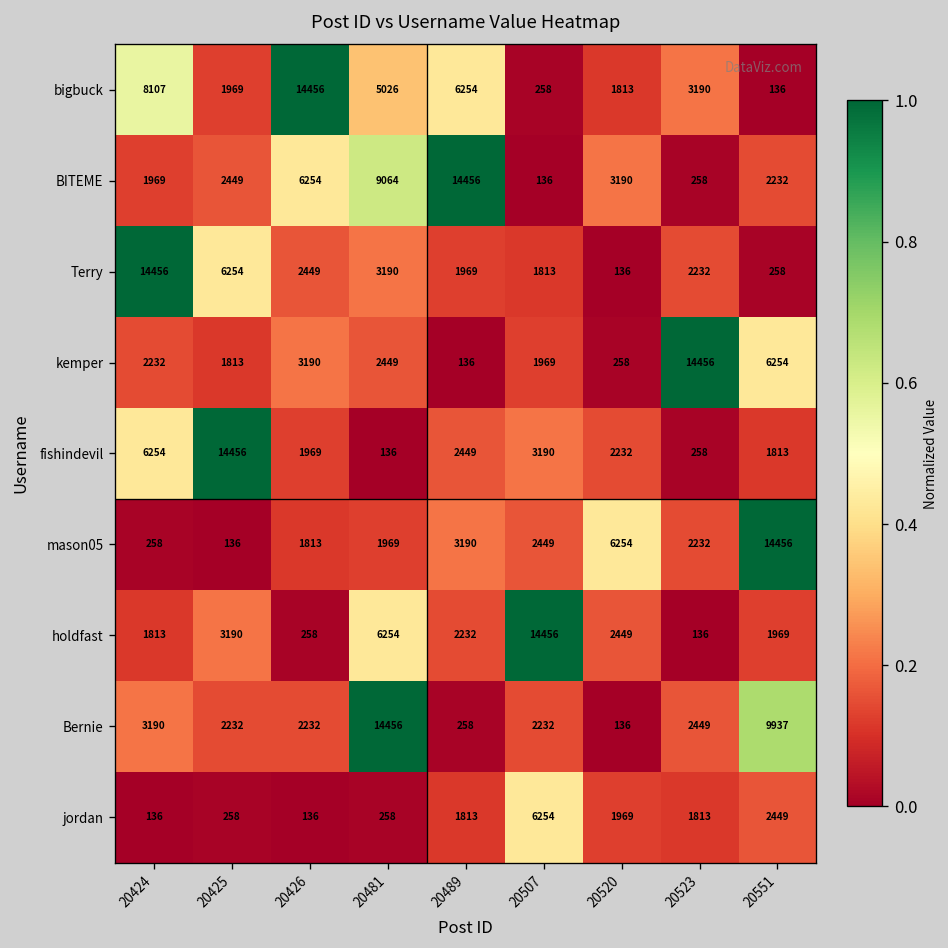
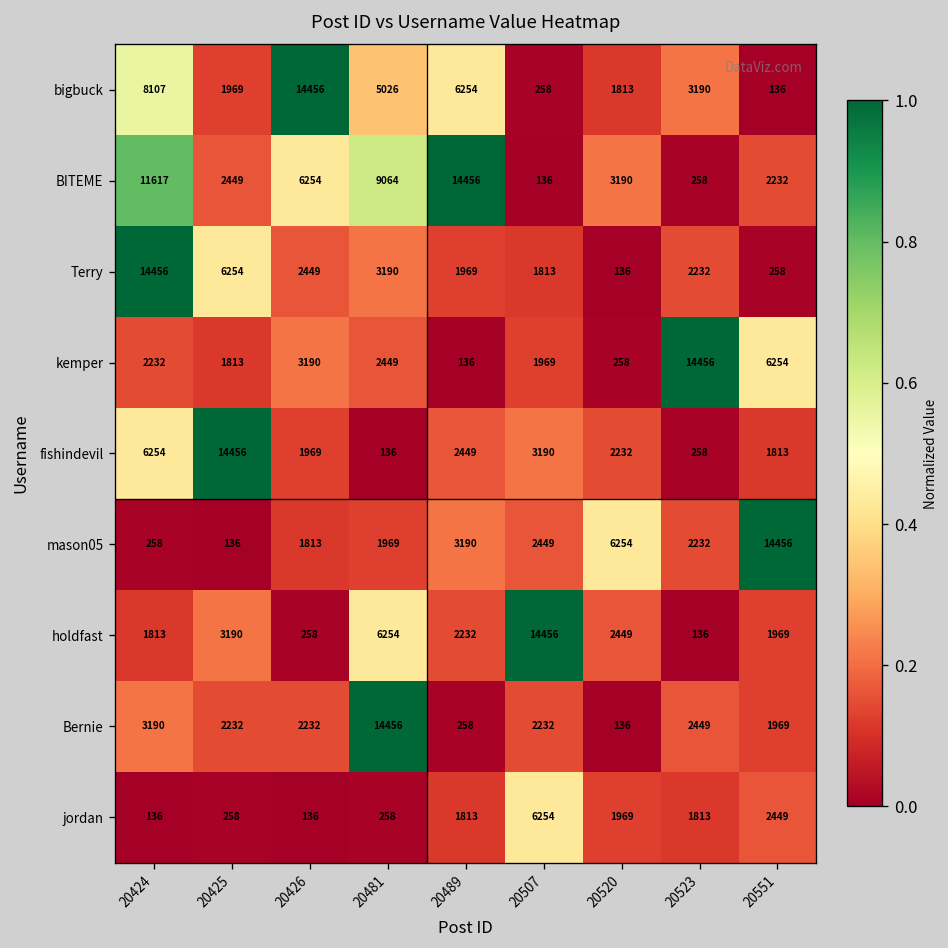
  {
    "bigbuck": {
      "20424": 8107,
      "20425": 1969,
      "20426": 14456,
      "20481": 5026,
      "20489": 6254,
      "20507": 258,
      "20520": 1813,
      "20523": 3190
    },
    "BITEME": {
-     "20424": 1969,
+     "20424": 11617,
      "20425": 2449,
      "20426": 6254,
      "20481": 9064,
      "20489": 14456,
      "20507": 136,
      "20520": 3190,
      "20523": 258,
      "20551": 2232
    },
    "Terry": {
      "20424": 14456,
      "20425": 6254,
      "20426": 2449,
      "20481": 3190,
      "20489": 1969,
      "20507": 1813,
      "20520": 136,
      "20523": 2232,
      "20551": 258
    },
    "kemper": {
      "20424": 2232,
      "20425": 1813,
      "20426": 3190,
      "20481": 2449,
      "20489": 136,
      "20507": 1969,
      "20520": 258,
      "20523": 14456,
      "20551": 6254
    },
    "fishindevil": {
      "20424": 6254,
      "20425": 14456,
      "20426": 1969,
      "20481": 136,
      "20489": 2449,
      "20507": 3190,
      "20520": 2232,
      "20523": 258,
      "20551": 1813
    },
    "mason05": {
      "20424": 258,
      "20425": 136,
      "20426": 1813,
      "20481": 1969,
      "20489": 3190,
      "20507": 2449,
      "20520": 6254,
      "20523": 2232,
      "20551": 14456
    },
    "holdfast": {
      "20424": 1813,
      "20425": 3190,
      "20426": 258,
      "20481": 6254,
      "20489": 2232,
      "20507": 14456,
      "20520": 2449,
      "20523": 136,
      "20551": 1969
    },
    "Bernie": {
      "20424": 3190,
      "20425": 2232,
      "20426": 2232,
      "20481": 14456,
      "20489": 258,
      "20507": 2232,
      "20520": 136,
      "20523": 2449,
-     "20551": 9937
+     "20551": 1969
    },
    "jordan": {
      "20424": 136,
      "20425": 258,
      "20426": 136,
      "20481": 258,
      "20489": 1813,
      "20507": 6254,
      "20520": 1969,
      "20523": 1813,
      "20551": 2449
    }
  }
